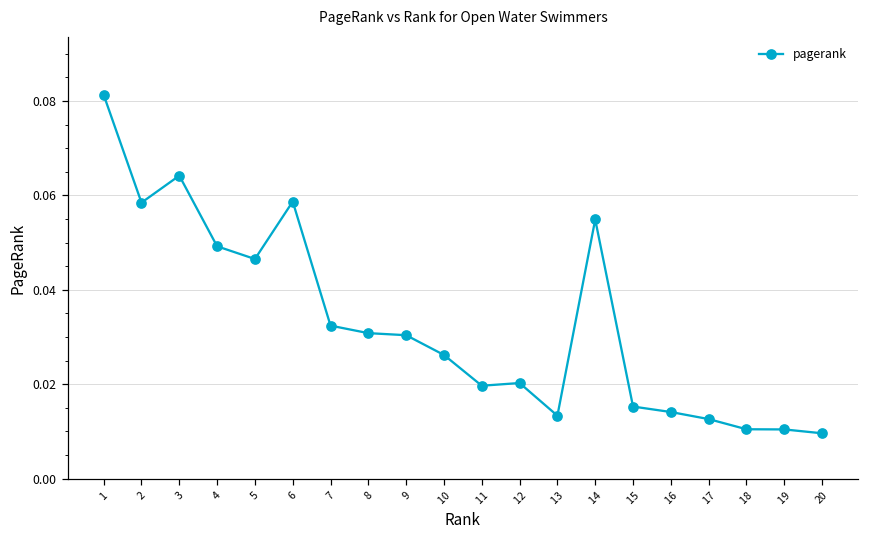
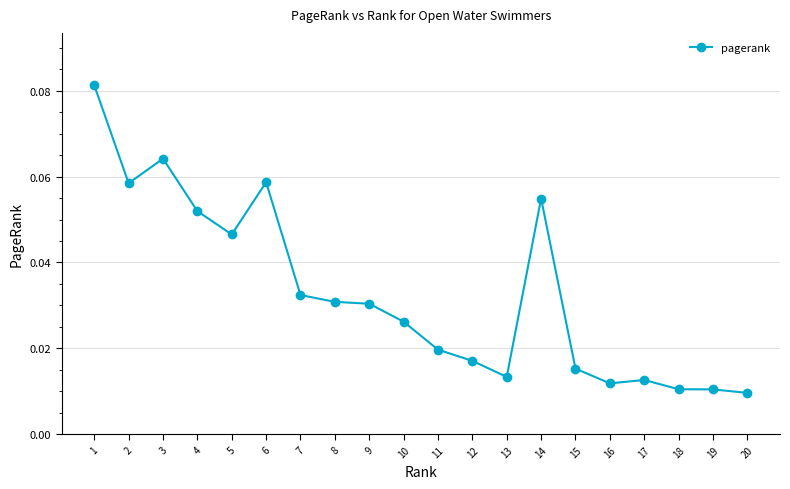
  {
    "1": 0.081,
    "2": 0.058,
    "3": 0.064,
-   "4": 0.049,
+   "4": 0.052,
    "5": 0.047,
    "6": 0.059,
    "7": 0.032,
    "8": 0.031,
    "9": 0.030,
    "10": 0.026,
    "11": 0.020,
-   "12": 0.020,
+   "12": 0.017,
    "13": 0.013,
    "14": 0.055,
    "15": 0.015,
-   "16": 0.014,
+   "16": 0.012,
    "17": 0.013,
    "18": 0.010,
    "19": 0.010,
    "20": 0.010
  }
